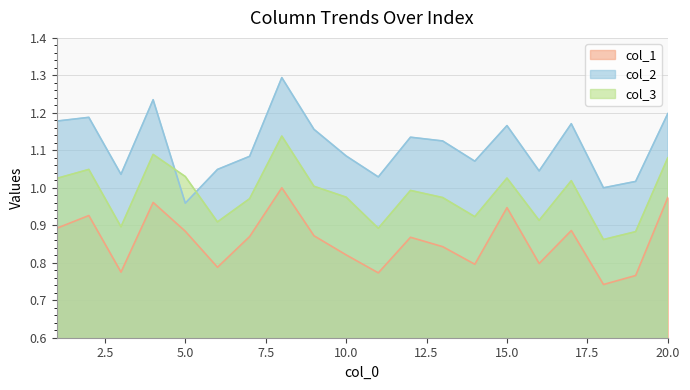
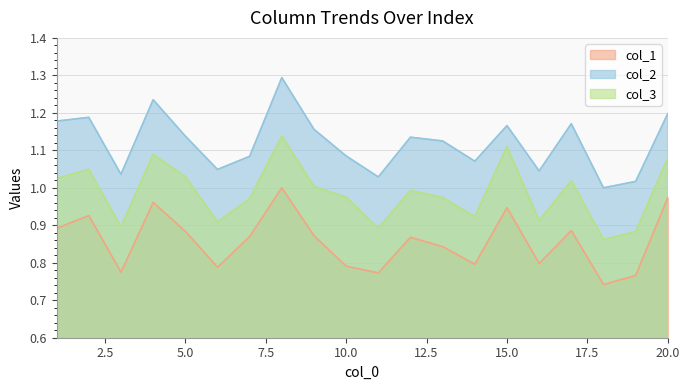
  {
    "col_1": {
      "5.0": 0.88,
-     "10.0": 0.82,
+     "10.0": 0.79,
      "15.0": 0.95,
      "20.0": 0.97
    },
    "col_2": {
-     "5.0": 0.96,
+     "5.0": 1.14,
      "10.0": 1.09,
      "15.0": 1.17,
      "20.0": 1.20
    },
    "col_3": {
      "5.0": 1.03,
      "10.0": 0.98,
-     "15.0": 1.03,
+     "15.0": 1.11,
      "20.0": 1.08
    }
  }
